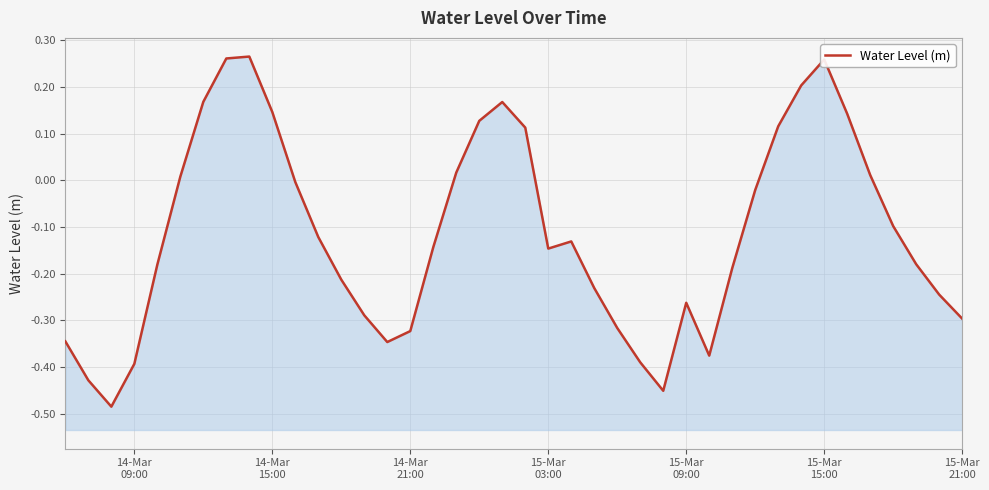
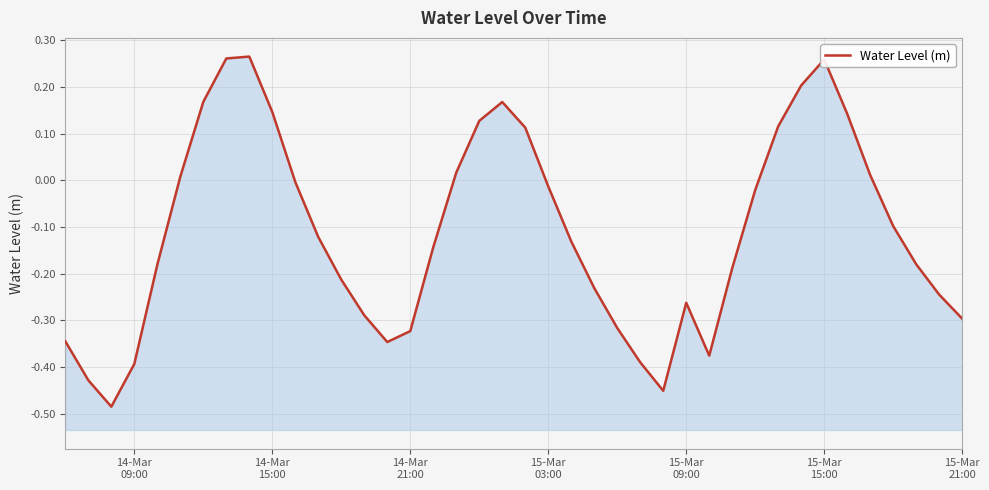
  {
    "14-Mar 09:00": -0.39,
    "14-Mar 15:00": 0.15,
    "14-Mar 21:00": -0.32,
-   "15-Mar 03:00": -0.15,
+   "15-Mar 03:00": -0.01,
    "15-Mar 09:00": -0.26,
    "15-Mar 21:00": -0.30
  }
